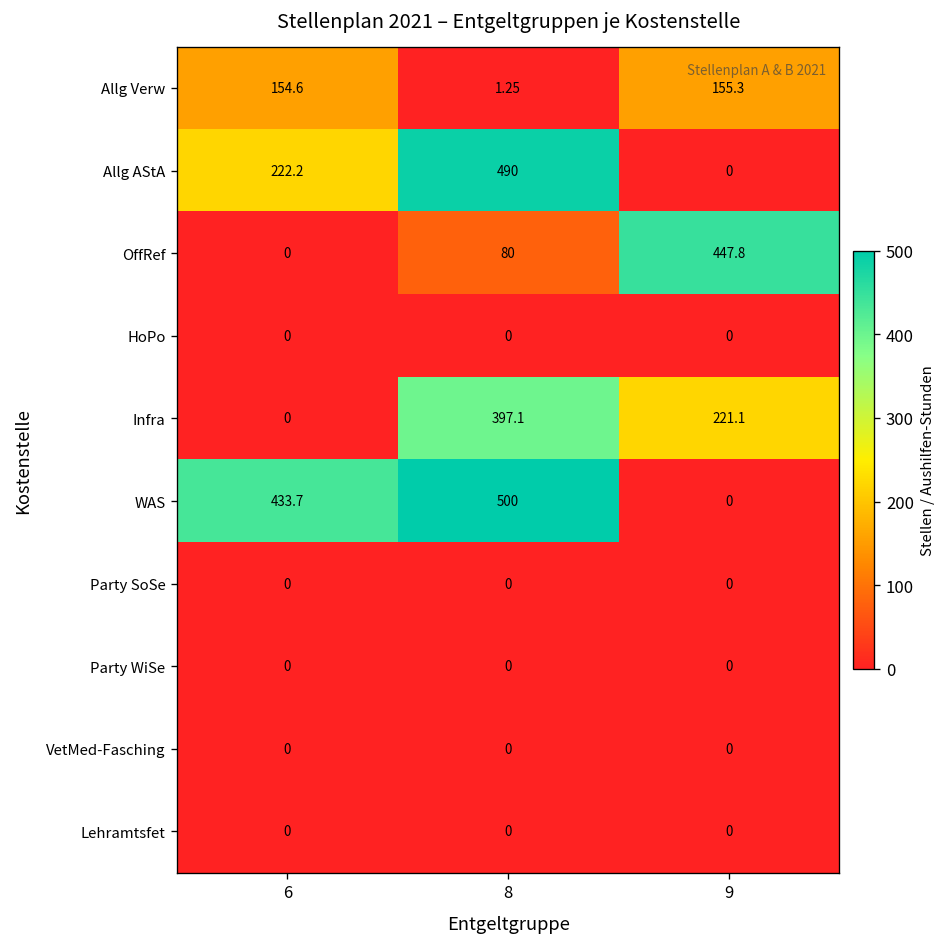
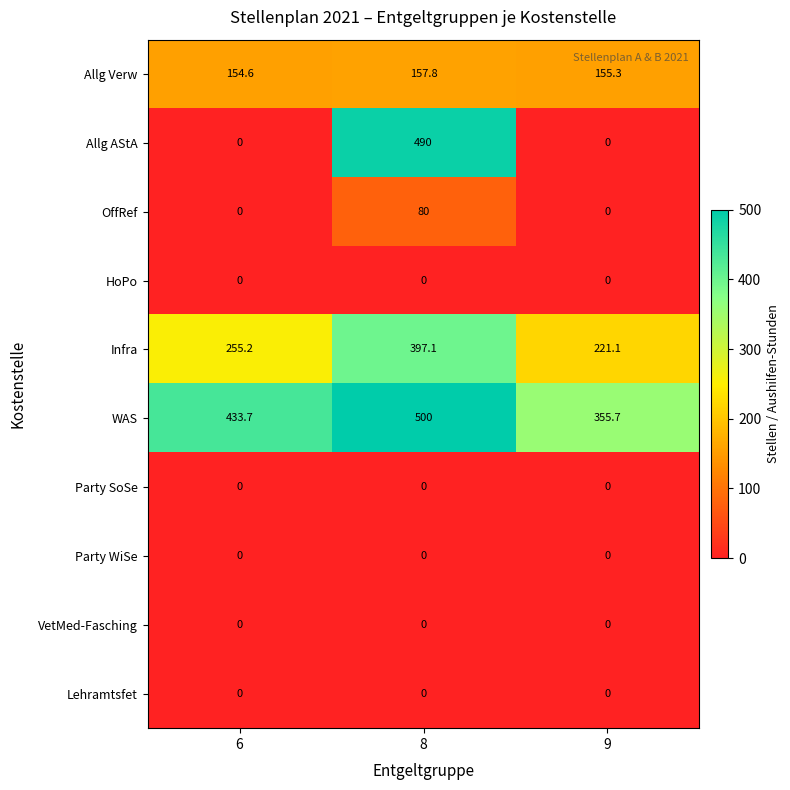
  {
    "Allg Verw": {
      "6": 154.6,
-     "8": 1.25
+     "8": 157.8
    },
    "Allg AStA": {
-     "6": 222.2,
+     "6": 0,
      "8": 490,
      "9": 0
    },
    "OffRef": {
      "6": 0,
      "8": 80,
-     "9": 447.8
+     "9": 0
    },
    "HoPo": {
      "6": 0,
      "8": 0,
      "9": 0
    },
    "Infra": {
-     "6": 0,
+     "6": 255.2,
      "8": 397.1,
      "9": 221.1
    },
    "WAS": {
      "6": 433.7,
      "8": 500,
-     "9": 0
+     "9": 355.7
    },
    "Party SoSe": {
      "6": 0,
      "8": 0,
      "9": 0
    },
    "Party WiSe": {
      "6": 0,
      "8": 0,
      "9": 0
    },
    "VetMed-Fasching": {
      "6": 0,
      "8": 0,
      "9": 0
    },
    "Lehramtsfet": {
      "6": 0,
      "8": 0,
      "9": 0
    }
  }
